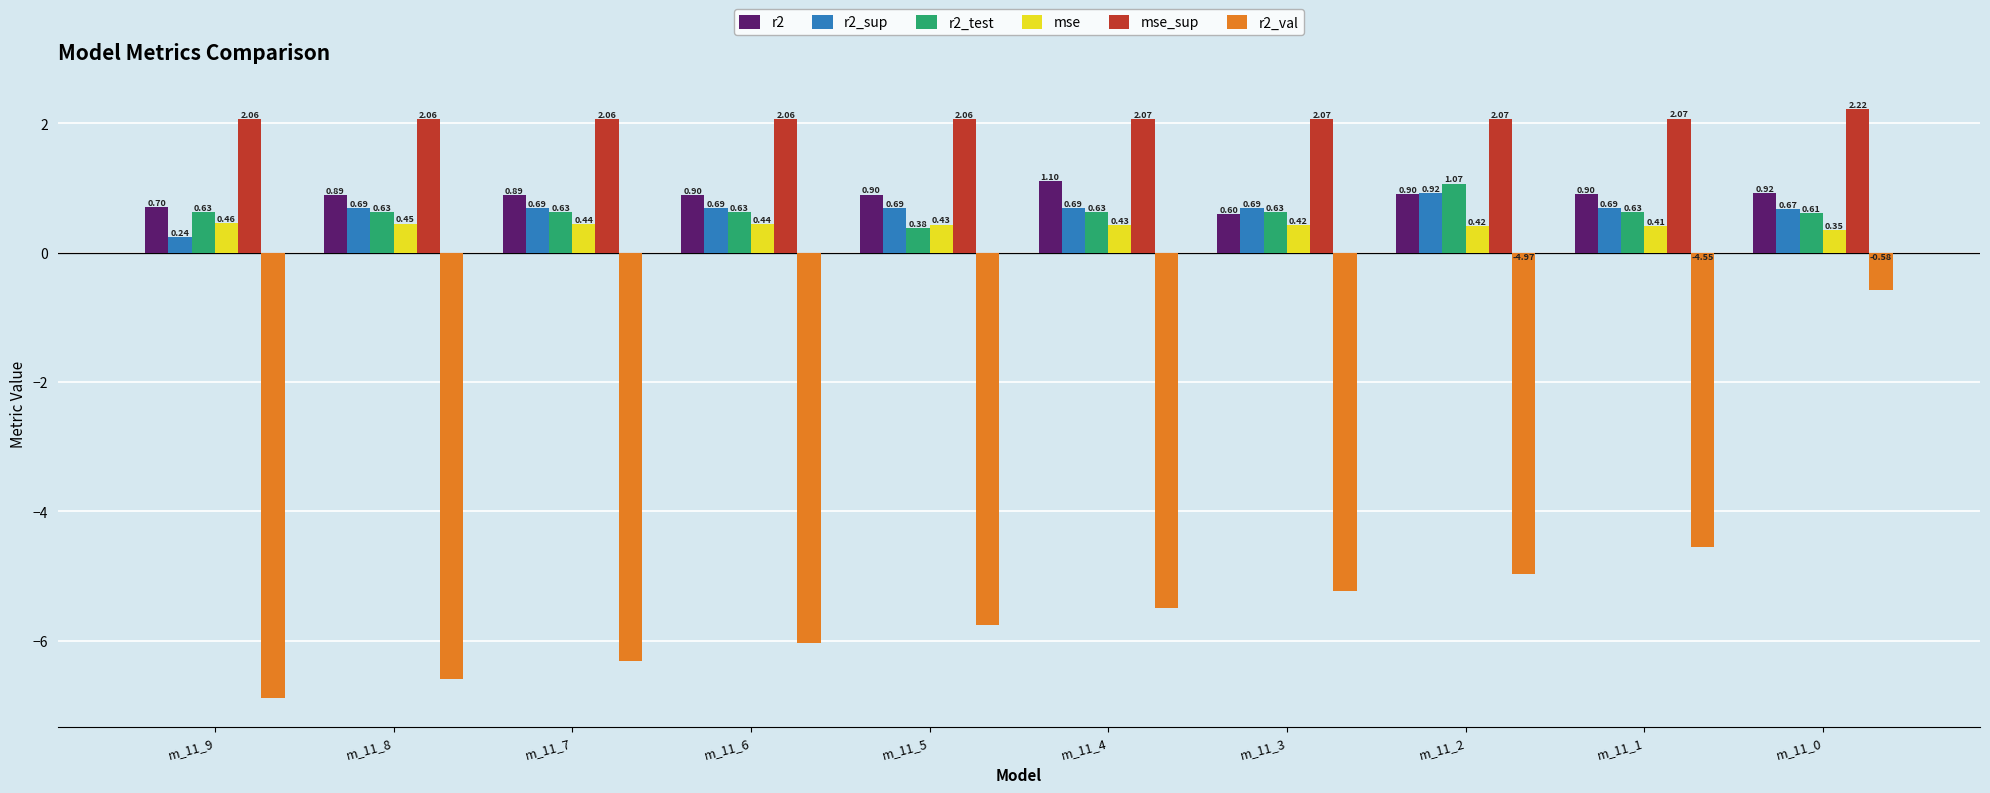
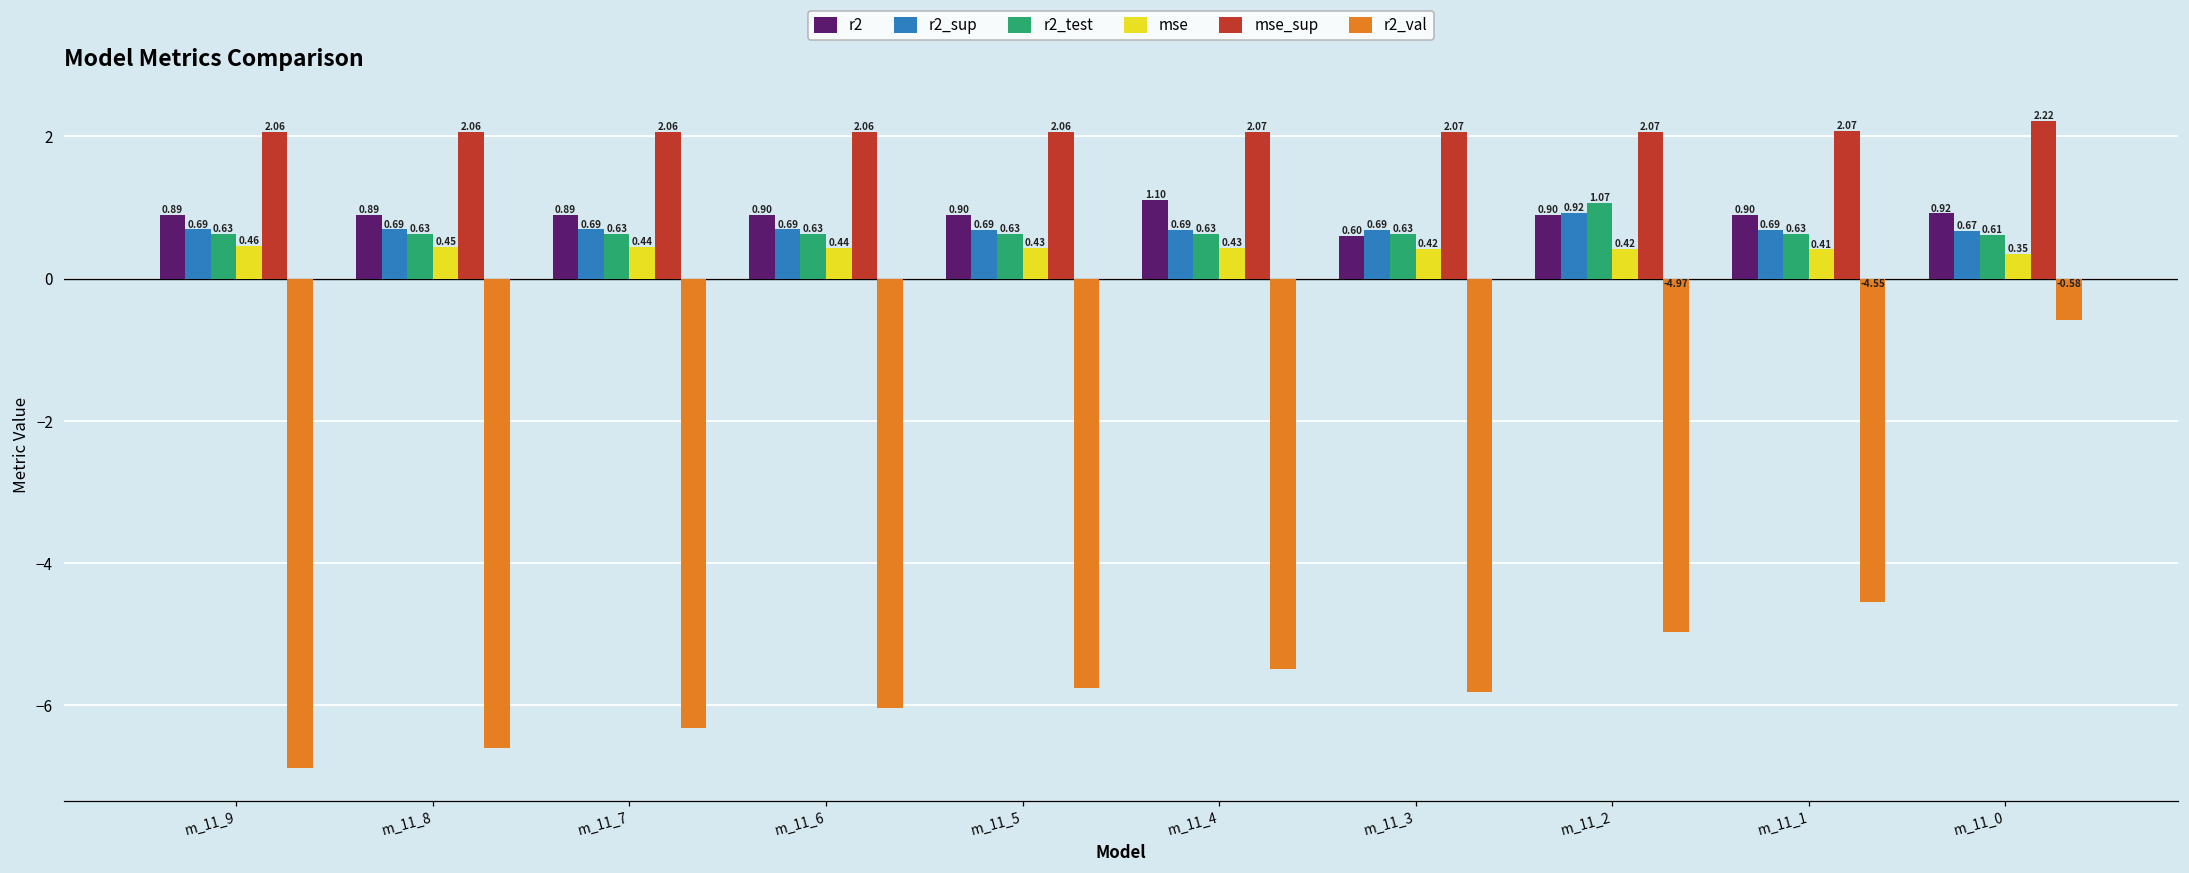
  {
    "r2": {
-     "m_11_9": 0.70,
+     "m_11_9": 0.89,
      "m_11_8": 0.89,
      "m_11_7": 0.89,
      "m_11_6": 0.90,
      "m_11_5": 0.90,
      "m_11_4": 1.10,
      "m_11_3": 0.60,
      "m_11_2": 0.90,
      "m_11_1": 0.90,
      "m_11_0": 0.92
    },
    "r2_sup": {
-     "m_11_9": 0.24,
+     "m_11_9": 0.69,
      "m_11_8": 0.69,
      "m_11_7": 0.69,
      "m_11_6": 0.69,
      "m_11_5": 0.69,
      "m_11_4": 0.69,
      "m_11_3": 0.69,
      "m_11_2": 0.92,
      "m_11_1": 0.69,
      "m_11_0": 0.67
    },
    "r2_test": {
      "m_11_9": 0.63,
      "m_11_8": 0.63,
      "m_11_7": 0.63,
      "m_11_6": 0.63,
-     "m_11_5": 0.38,
+     "m_11_5": 0.63,
      "m_11_4": 0.63,
      "m_11_3": 0.63,
      "m_11_2": 1.07,
      "m_11_1": 0.63,
      "m_11_0": 0.61
    },
    "mse": {
      "m_11_9": 0.46,
      "m_11_8": 0.45,
      "m_11_7": 0.44,
      "m_11_6": 0.44,
      "m_11_5": 0.43,
      "m_11_4": 0.43,
      "m_11_3": 0.42,
      "m_11_2": 0.42,
      "m_11_1": 0.41,
      "m_11_0": 0.35
    },
    "mse_sup": {
      "m_11_9": 2.06,
      "m_11_8": 2.06,
      "m_11_7": 2.06,
      "m_11_6": 2.06,
      "m_11_5": 2.06,
      "m_11_4": 2.07,
      "m_11_3": 2.07,
      "m_11_2": 2.07,
      "m_11_1": 2.07,
      "m_11_0": 2.22
    },
    "r2_val": {
      "m_11_9": -6.9,
      "m_11_8": -6.6,
      "m_11_7": -6.3,
      "m_11_6": -6.0,
      "m_11_5": -5.8,
      "m_11_4": -5.5,
-     "m_11_3": -5.2
+     "m_11_3": -5.8
    }
  }
